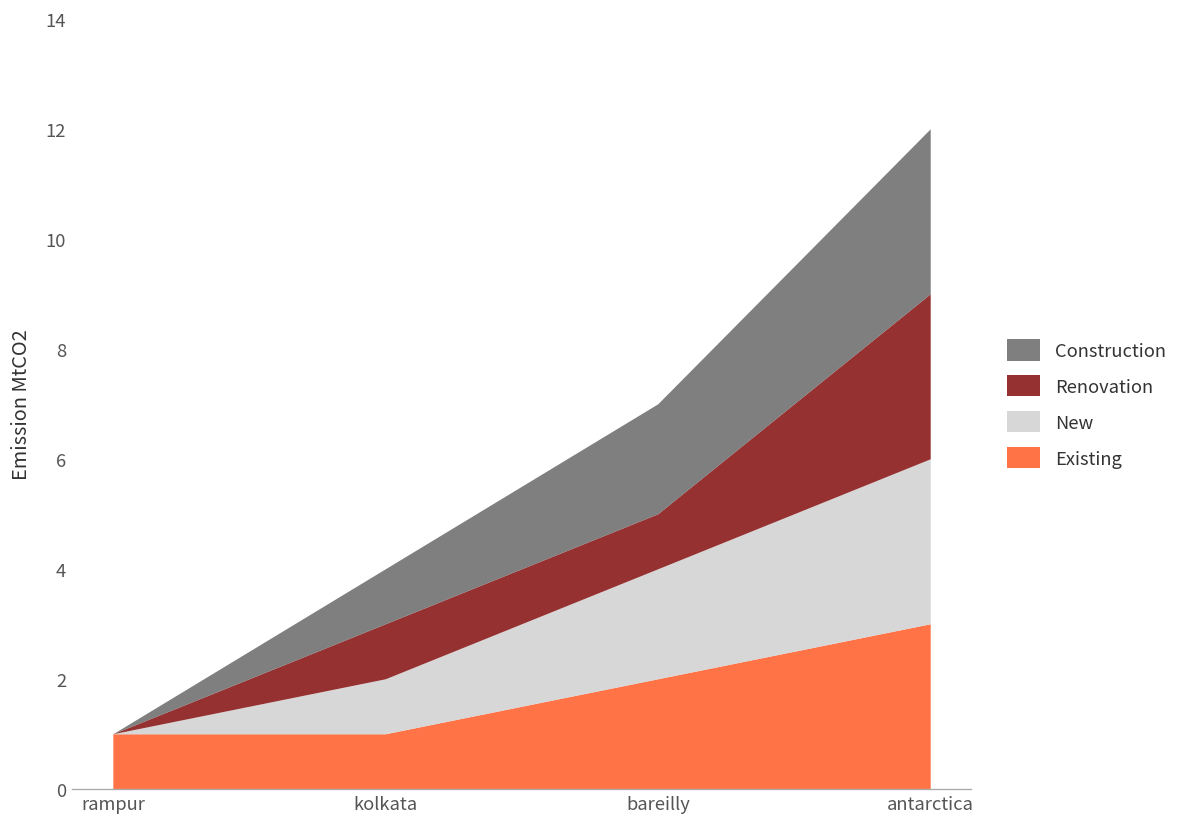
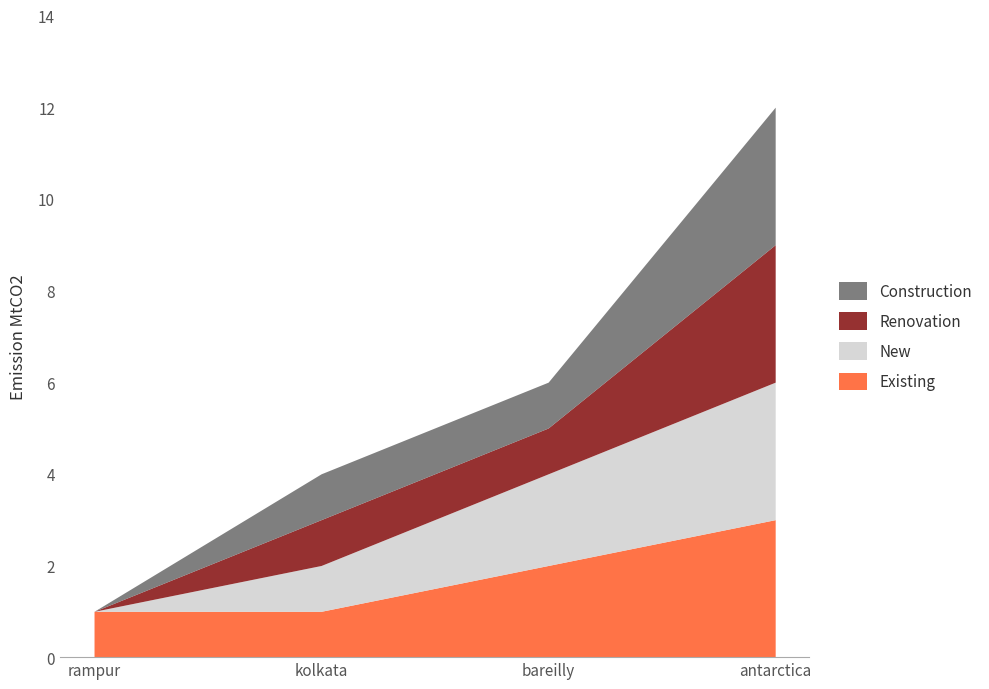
  {
    "Existing": {
      "kolkata": 1,
      "bareilly": 2,
      "antarctica": 3
    },
    "New": {
      "kolkata": 1,
      "bareilly": 2,
      "antarctica": 3
    },
    "Renovation": {
      "kolkata": 1,
      "bareilly": 1,
      "antarctica": 3
    },
    "Construction": {
      "kolkata": 1,
-     "bareilly": 2,
+     "bareilly": 1,
      "antarctica": 3
    }
  }
